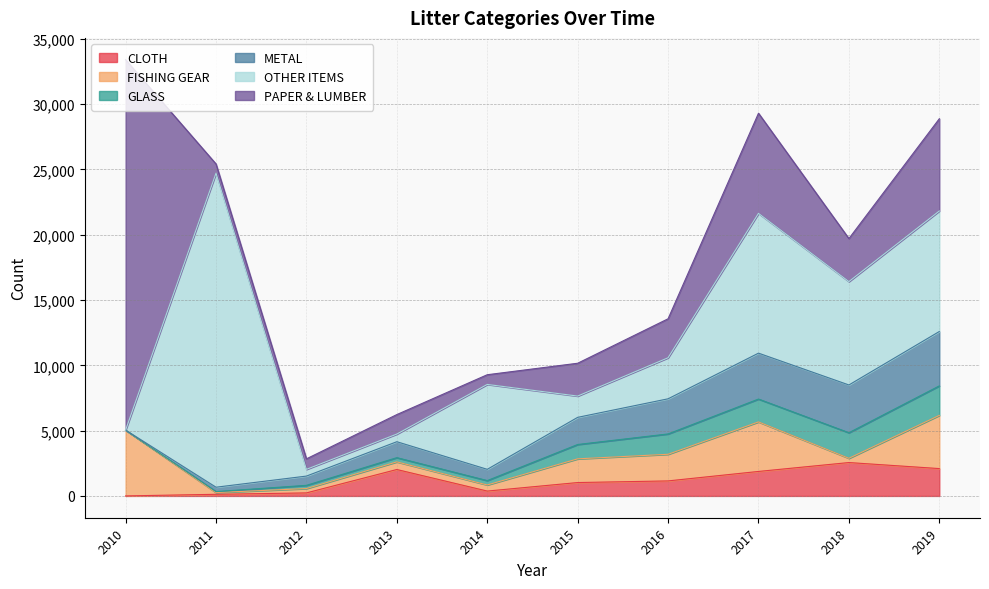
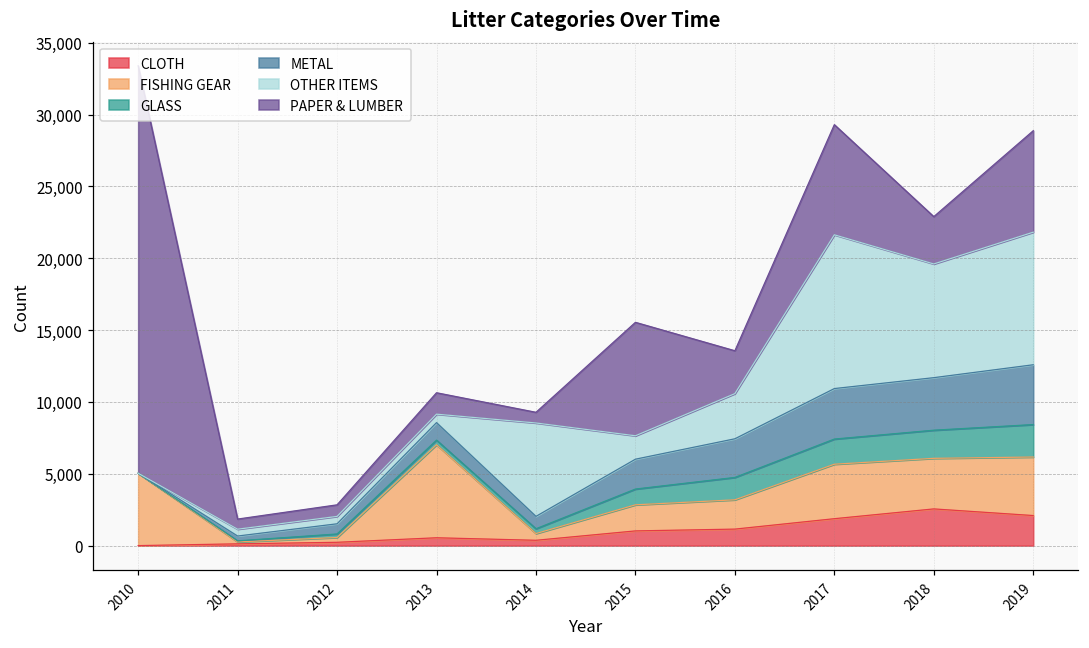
  {
    "CLOTH": {
      "2010": "0",
      "2012": "200",
-     "2013": "2,000",
+     "2013": "500",
      "2014": "400",
      "2015": "1,000",
      "2016": "1,100",
      "2017": "1,900",
      "2018": "2,600",
      "2019": "2,100"
    },
    "FISHING GEAR": {
      "2012": "300",
-     "2013": "600",
+     "2013": "6,500",
      "2014": "500",
      "2015": "1,800",
      "2016": "2,000",
      "2017": "3,800",
-     "2018": "300",
+     "2018": "3,500",
      "2019": "4,100"
    },
    "OTHER ITEMS": {
-     "2011": "24,000",
+     "2011": "500",
      "2012": "500",
      "2013": "600",
      "2014": "6,500",
      "2015": "1,600",
      "2016": "3,100",
      "2017": "10,700",
      "2018": "7,900",
      "2019": "9,200"
    },
    "PAPER & LUMBER": {
      "2011": "700",
      "2012": "800",
      "2013": "1,500",
      "2014": "700",
-     "2015": "2,500",
+     "2015": "7,900",
      "2016": "3,000",
      "2017": "7,700",
      "2018": "3,300",
      "2019": "7,100"
    }
  }
